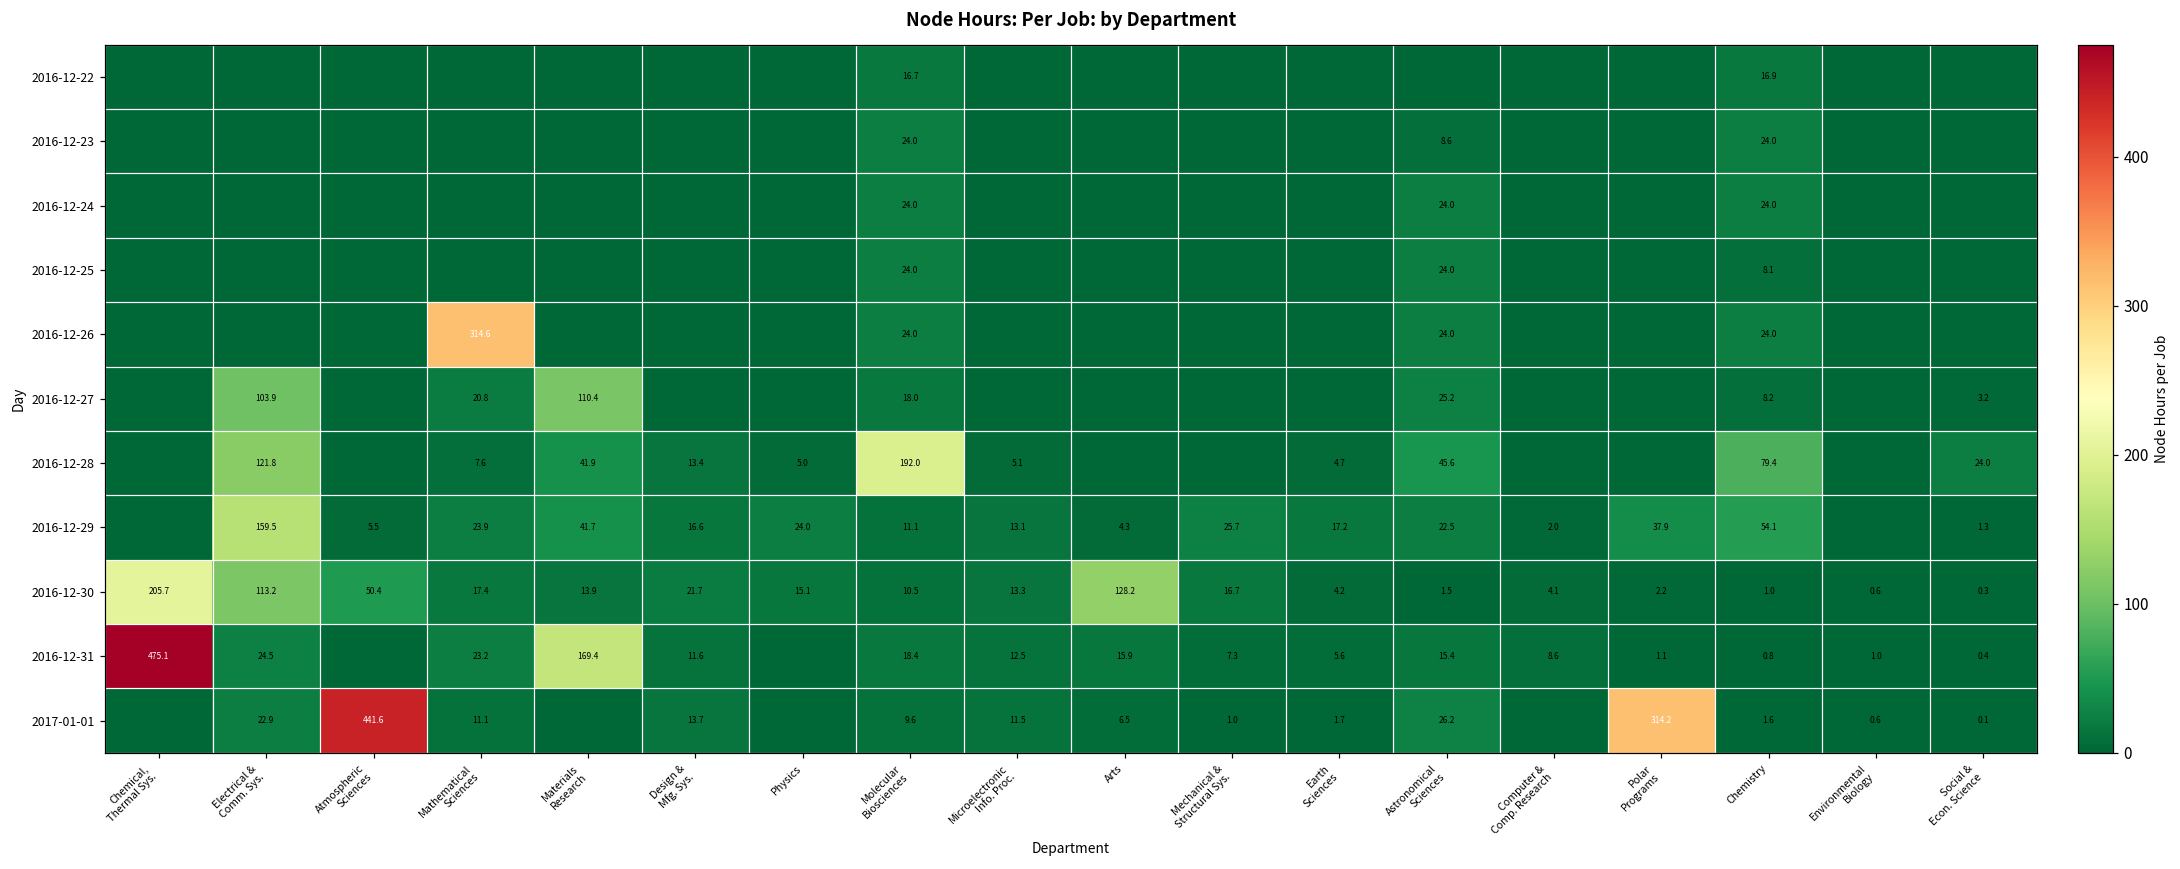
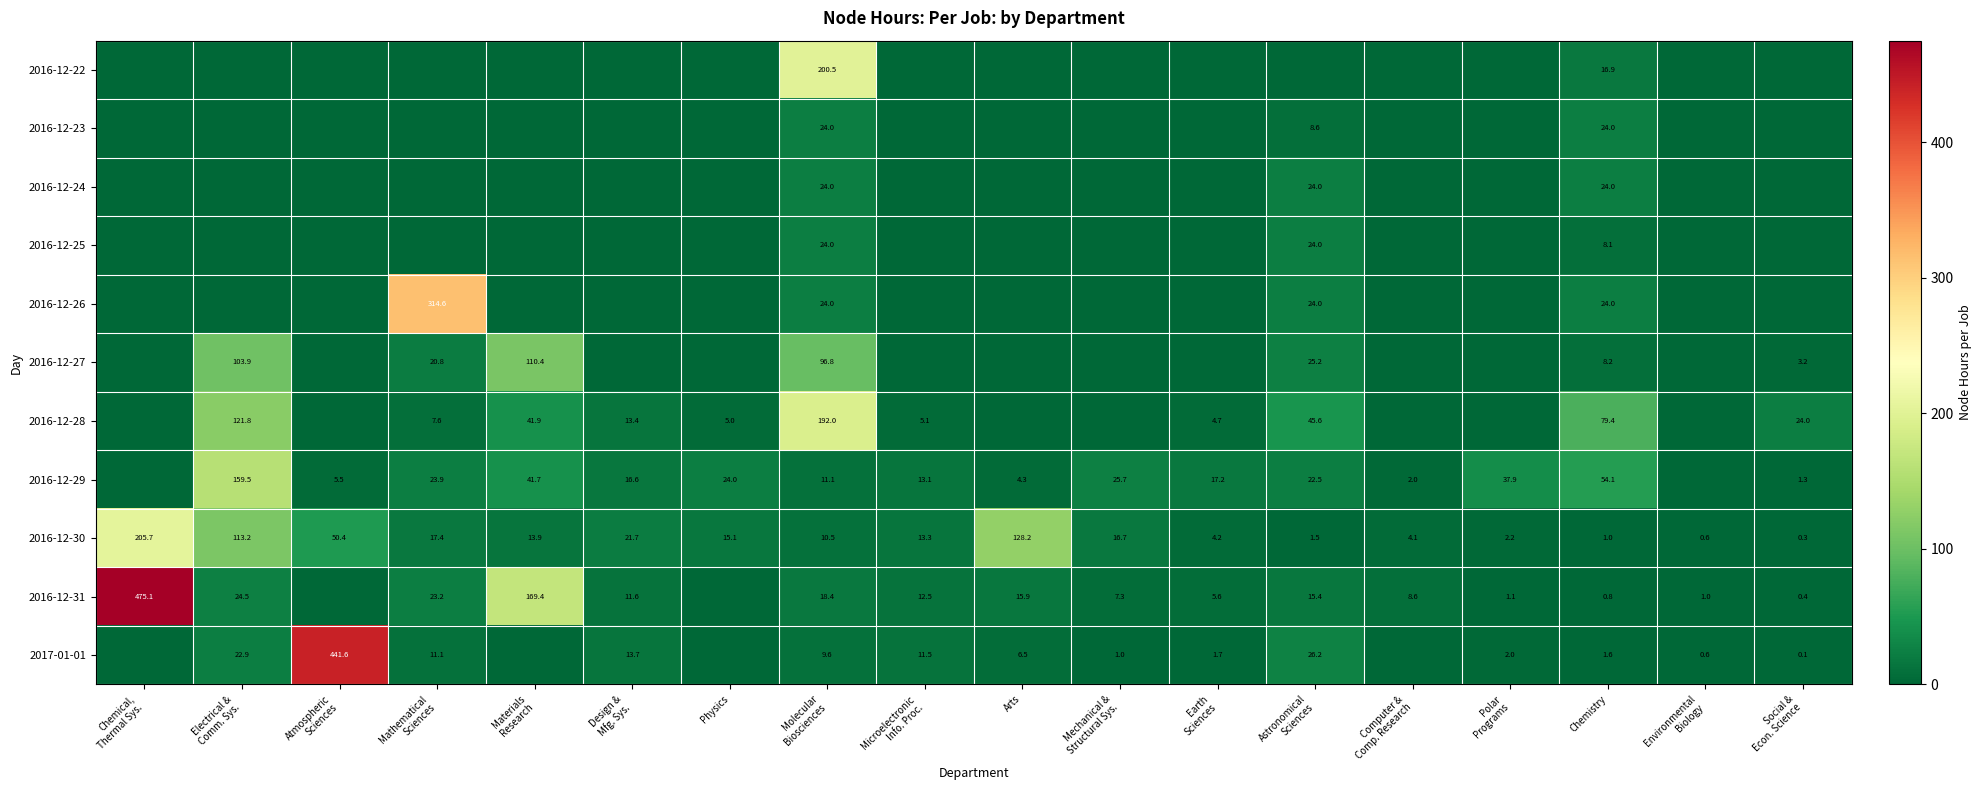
  {
    "2016-12-22": {
-     "Molecular Biosciences": 16.7,
+     "Molecular Biosciences": 200.5,
      "Chemistry": 16.9
    },
    "2016-12-23": {
      "Molecular Biosciences": 24.0,
      "Astronomical Sciences": 8.6,
      "Chemistry": 24.0
    },
    "2016-12-24": {
      "Molecular Biosciences": 24.0,
      "Astronomical Sciences": 24.0,
      "Chemistry": 24.0
    },
    "2016-12-25": {
      "Molecular Biosciences": 24.0,
      "Astronomical Sciences": 24.0,
      "Chemistry": 8.1
    },
    "2016-12-26": {
      "Mathematical Sciences": 314.6,
      "Molecular Biosciences": 24.0,
      "Astronomical Sciences": 24.0,
      "Chemistry": 24.0
    },
    "2016-12-27": {
      "Electrical & Comm. Sys.": 103.9,
      "Mathematical Sciences": 20.8,
      "Materials Research": 110.4,
-     "Molecular Biosciences": 18.0,
+     "Molecular Biosciences": 96.8,
      "Astronomical Sciences": 25.2,
      "Chemistry": 8.2,
      "Social & Econ. Science": 3.2
    },
    "2016-12-28": {
      "Electrical & Comm. Sys.": 121.8,
      "Mathematical Sciences": 7.6,
      "Materials Research": 41.9,
      "Design & Mfg. Sys.": 13.4,
      "Physics": 5.0,
      "Molecular Biosciences": 192.0,
      "Microelectronic Info. Proc.": 5.1,
      "Earth Sciences": 4.7,
      "Astronomical Sciences": 45.6,
      "Chemistry": 79.4,
      "Social & Econ. Science": 24.0
    },
    "2016-12-29": {
      "Electrical & Comm. Sys.": 159.5,
      "Atmospheric Sciences": 5.5,
      "Mathematical Sciences": 23.9,
      "Materials Research": 41.7,
      "Design & Mfg. Sys.": 16.6,
      "Physics": 24.0,
      "Molecular Biosciences": 11.1,
      "Microelectronic Info. Proc.": 13.1,
      "Arts": 4.3,
      "Mechanical & Structural Sys.": 25.7,
      "Earth Sciences": 17.2,
      "Astronomical Sciences": 22.5,
      "Computer & Comp. Research": 2.0,
      "Polar Programs": 37.9,
      "Chemistry": 54.1,
      "Social & Econ. Science": 1.3
    },
    "2016-12-30": {
      "Chemical, Thermal Sys.": 205.7,
      "Electrical & Comm. Sys.": 113.2,
      "Atmospheric Sciences": 50.4,
      "Mathematical Sciences": 17.4,
      "Materials Research": 13.9,
      "Design & Mfg. Sys.": 21.7,
      "Physics": 15.1,
      "Molecular Biosciences": 10.5,
      "Microelectronic Info. Proc.": 13.3,
      "Arts": 128.2,
      "Mechanical & Structural Sys.": 16.7,
      "Earth Sciences": 4.2,
      "Astronomical Sciences": 1.5,
      "Computer & Comp. Research": 4.1,
      "Polar Programs": 2.2,
      "Chemistry": 1.0,
      "Environmental Biology": 0.6,
      "Social & Econ. Science": 0.3
    },
    "2016-12-31": {
      "Chemical, Thermal Sys.": 475.1,
      "Electrical & Comm. Sys.": 24.5,
      "Mathematical Sciences": 23.2,
      "Materials Research": 169.4,
      "Design & Mfg. Sys.": 11.6,
      "Molecular Biosciences": 18.4,
      "Microelectronic Info. Proc.": 12.5,
      "Arts": 15.9,
      "Mechanical & Structural Sys.": 7.3,
      "Earth Sciences": 5.6,
      "Astronomical Sciences": 15.4,
      "Computer & Comp. Research": 8.6,
      "Polar Programs": 1.1,
      "Chemistry": 0.8,
      "Environmental Biology": 1.0,
      "Social & Econ. Science": 0.4
    },
    "2017-01-01": {
      "Electrical & Comm. Sys.": 22.9,
      "Atmospheric Sciences": 441.6,
      "Mathematical Sciences": 11.1,
      "Design & Mfg. Sys.": 13.7,
      "Molecular Biosciences": 9.6,
      "Microelectronic Info. Proc.": 11.5,
      "Arts": 6.5,
      "Mechanical & Structural Sys.": 1.0,
      "Earth Sciences": 1.7,
      "Astronomical Sciences": 26.2,
-     "Polar Programs": 314.2,
+     "Polar Programs": 2.0,
      "Chemistry": 1.6,
      "Environmental Biology": 0.6,
      "Social & Econ. Science": 0.1
    }
  }
